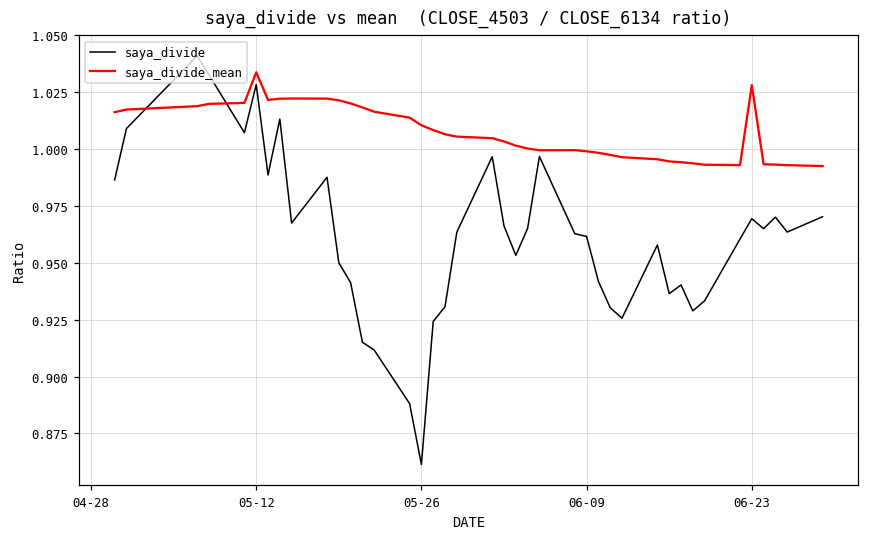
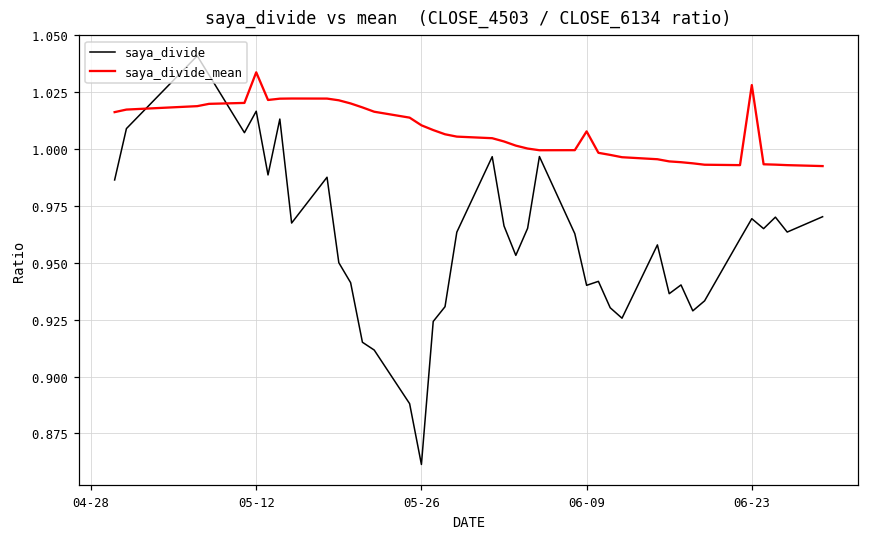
  {
    "saya_divide": {
-     "05-12": 1.028,
+     "05-12": 1.017,
      "05-26": 0.861,
-     "06-09": 0.962,
+     "06-09": 0.940,
      "06-23": 0.969
    },
    "saya_divide_mean": {
      "05-12": 1.034,
      "05-26": 1.011,
-     "06-09": 0.999,
+     "06-09": 1.008,
      "06-23": 1.028
    }
  }
